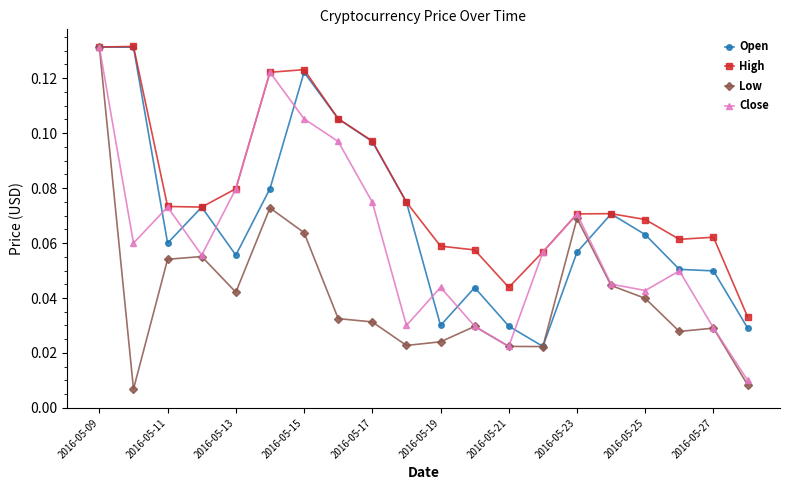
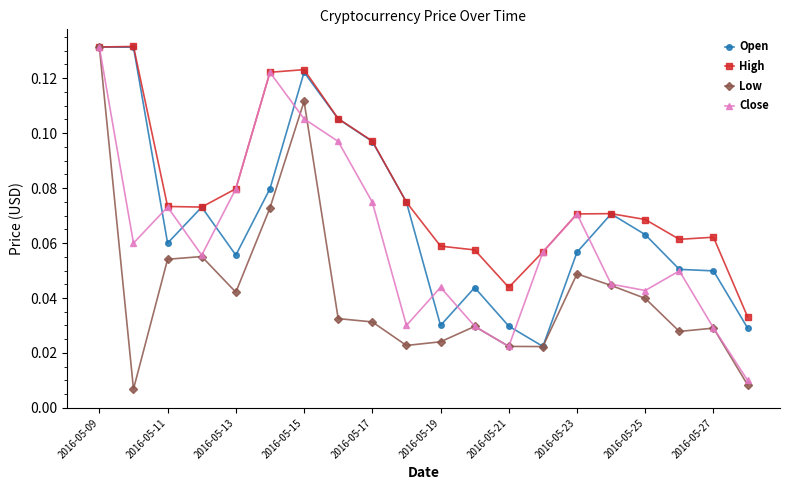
  {
    "Open": {
      "2016-05-11": 0.060,
      "2016-05-13": 0.056,
      "2016-05-15": 0.122,
      "2016-05-19": 0.030,
      "2016-05-21": 0.030,
      "2016-05-23": 0.057,
      "2016-05-25": 0.063,
      "2016-05-27": 0.050
    },
    "High": {
      "2016-05-15": 0.123,
      "2016-05-19": 0.059,
      "2016-05-21": 0.044,
      "2016-05-25": 0.069,
      "2016-05-27": 0.062
    },
    "Low": {
      "2016-05-11": 0.054,
      "2016-05-13": 0.042,
-     "2016-05-15": 0.064,
+     "2016-05-15": 0.112,
      "2016-05-17": 0.031,
      "2016-05-19": 0.024,
-     "2016-05-23": 0.069,
+     "2016-05-23": 0.049,
      "2016-05-25": 0.040
    },
    "Close": {
      "2016-05-15": 0.105,
      "2016-05-17": 0.075,
      "2016-05-19": 0.044,
      "2016-05-25": 0.043
    }
  }
